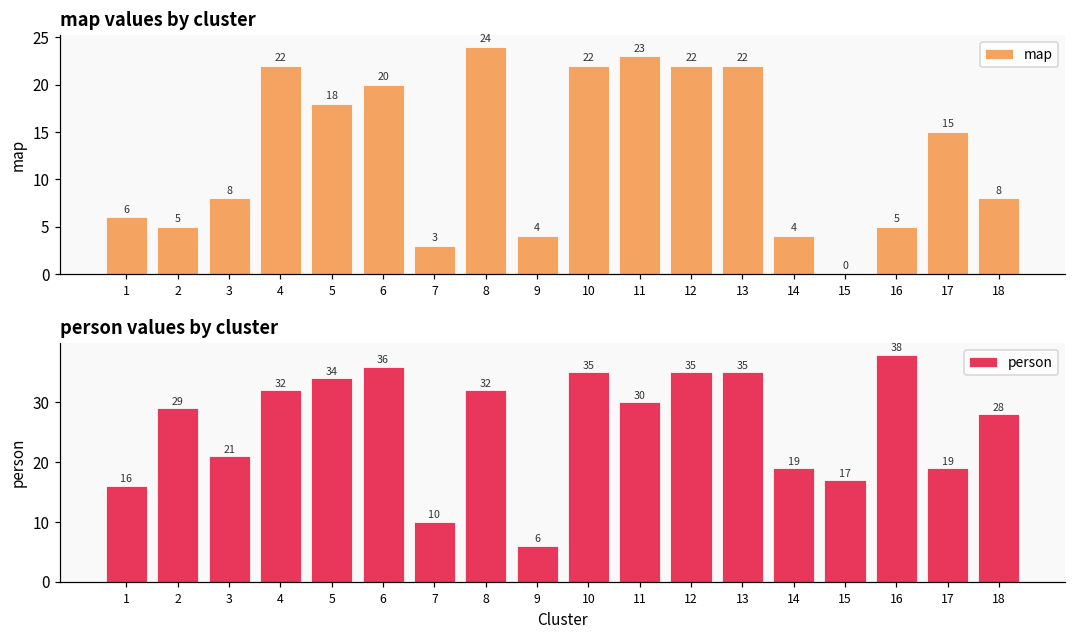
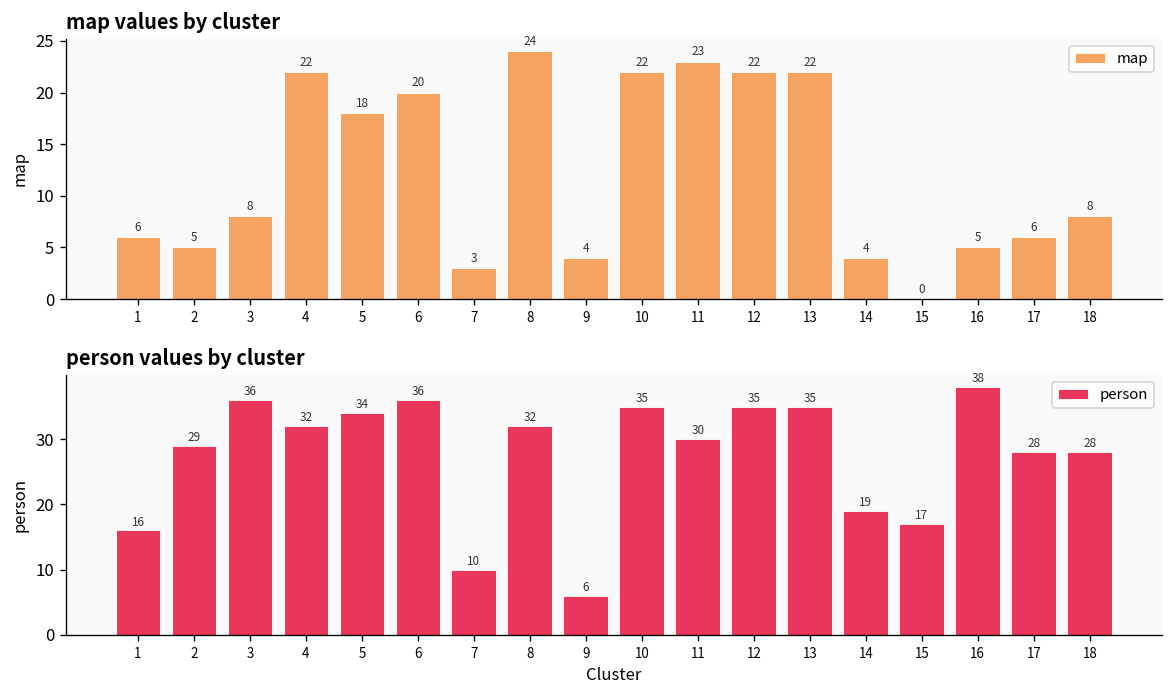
  {
    "map values by cluster": {
      "1": 6,
      "2": 5,
      "3": 8,
      "4": 22,
      "5": 18,
      "6": 20,
      "7": 3,
      "8": 24,
      "9": 4,
      "10": 22,
      "11": 23,
      "12": 22,
      "13": 22,
      "14": 4,
      "15": 0,
      "16": 5,
-     "17": 15,
+     "17": 6,
      "18": 8
    },
    "person values by cluster": {
      "1": 16,
      "2": 29,
-     "3": 21,
+     "3": 36,
      "4": 32,
      "5": 34,
      "6": 36,
      "7": 10,
      "8": 32,
      "9": 6,
      "10": 35,
      "11": 30,
      "12": 35,
      "13": 35,
      "14": 19,
      "15": 17,
      "16": 38,
-     "17": 19,
+     "17": 28,
      "18": 28
    }
  }
